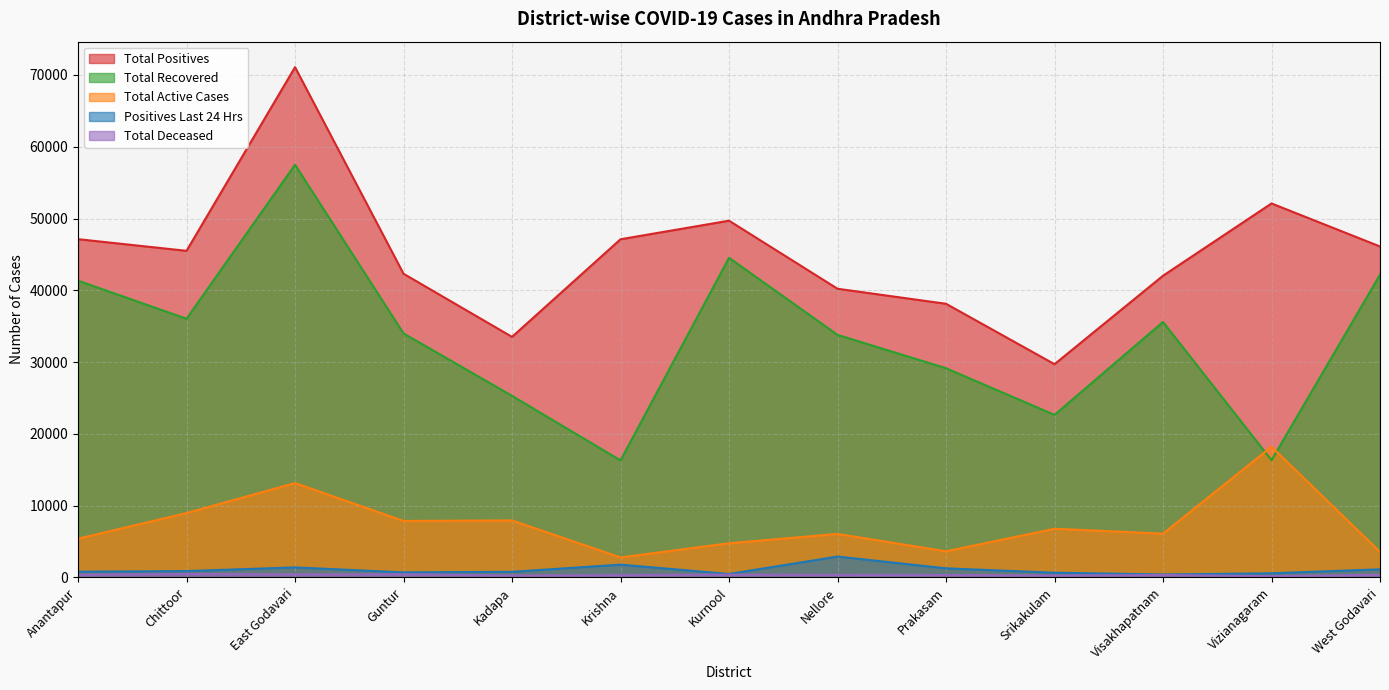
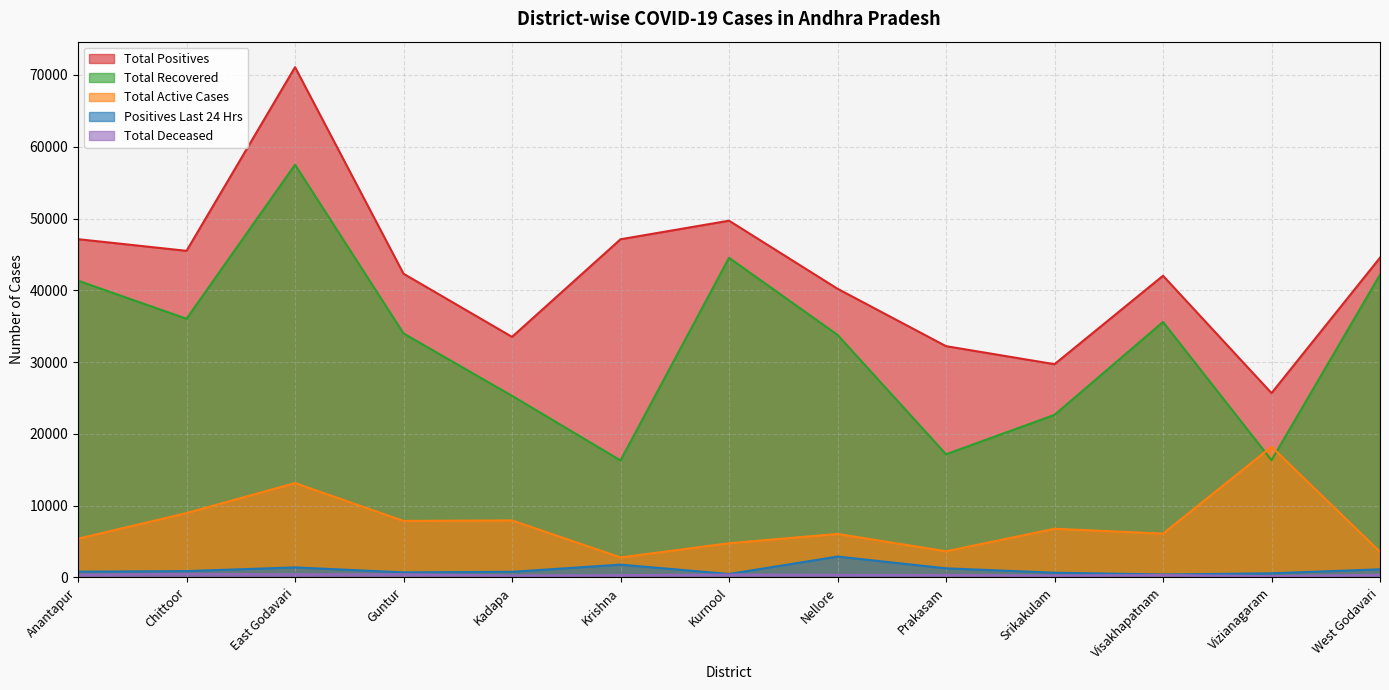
  {
    "Total Positives": {
      "Anantapur": 47000,
      "Chittoor": 46000,
      "East Godavari": 71000,
      "Guntur": 42000,
      "Kadapa": 34000,
      "Krishna": 47000,
      "Kurnool": 50000,
      "Nellore": 40000,
-     "Prakasam": 38000,
+     "Prakasam": 32000,
      "Srikakulam": 30000,
      "Visakhapatnam": 42000,
-     "Vizianagaram": 52000,
-     "West Godavari": 46000
+     "Vizianagaram": 26000,
+     "West Godavari": 45000
    },
    "Total Recovered": {
      "Anantapur": 41000,
      "Chittoor": 36000,
      "East Godavari": 57000,
      "Guntur": 34000,
      "Kadapa": 25000,
      "Krishna": 16000,
      "Kurnool": 45000,
      "Nellore": 34000,
-     "Prakasam": 29000,
+     "Prakasam": 17000,
      "Srikakulam": 23000,
      "Visakhapatnam": 36000,
      "Vizianagaram": 16000,
      "West Godavari": 42000
    },
    "Total Active Cases": {
      "Anantapur": 5000,
      "Chittoor": 9000,
      "East Godavari": 13000,
      "Guntur": 8000,
      "Kadapa": 8000,
      "Krishna": 3000,
      "Kurnool": 5000,
      "Nellore": 6000,
      "Prakasam": 4000,
      "Srikakulam": 7000,
      "Visakhapatnam": 6000,
      "Vizianagaram": 18000,
      "West Godavari": 4000
    },
    "Positives Last 24 Hrs": {
      "Anantapur": 1000,
      "Chittoor": 1000,
      "East Godavari": 1000,
      "Kadapa": 1000,
      "Krishna": 2000,
      "Nellore": 3000,
      "Prakasam": 1000,
      "Srikakulam": 1000,
      "Vizianagaram": 1000,
      "West Godavari": 1000
    },
    "Total Deceased": {
      "Anantapur": 0,
      "Chittoor": 0,
      "East Godavari": 0,
      "Kadapa": 0,
      "Krishna": 0,
      "Nellore": 0,
      "Prakasam": 0,
      "Srikakulam": 0,
      "Vizianagaram": 0,
      "West Godavari": 0
    }
  }
